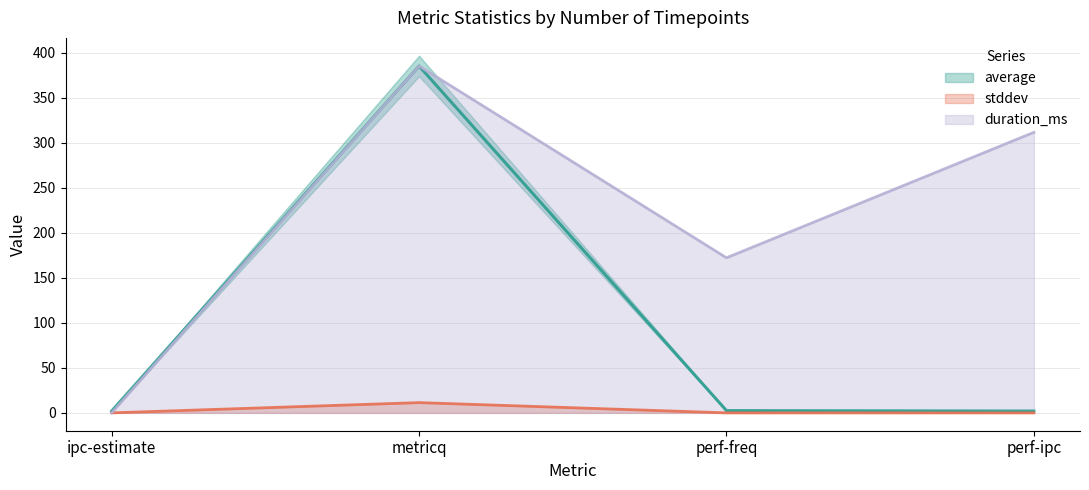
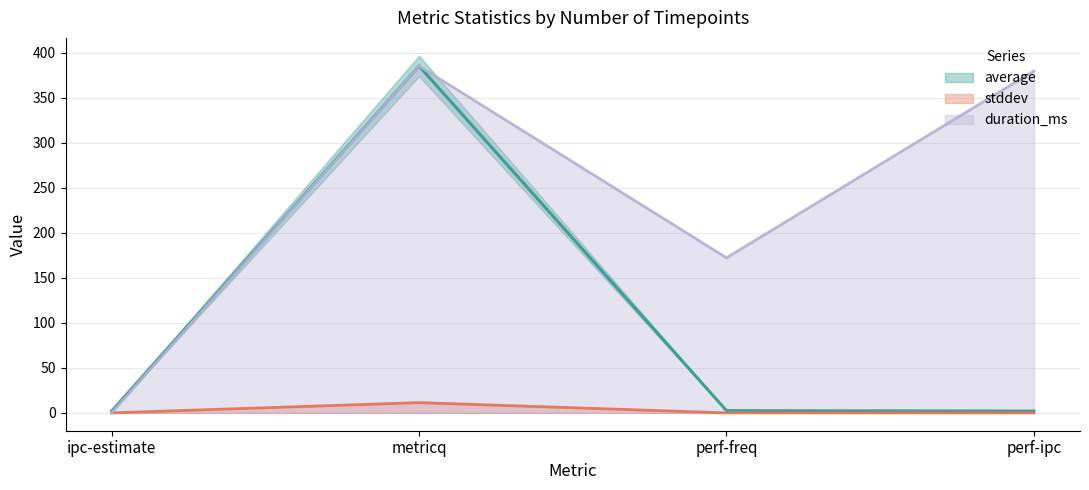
  {
    "stddev": {
      "metricq": 10
    },
    "duration_ms": {
      "perf-freq": 170,
-     "perf-ipc": 310
+     "perf-ipc": 380
    }
  }
